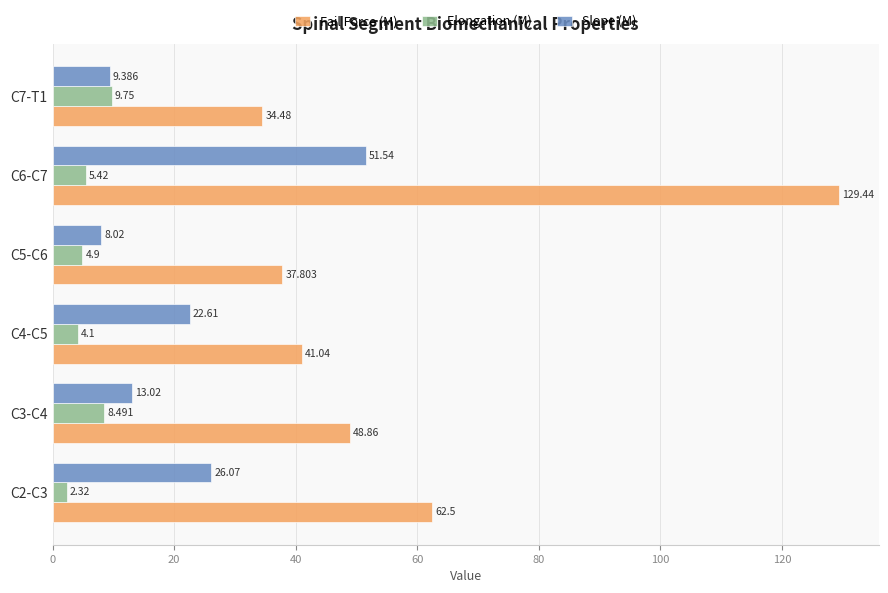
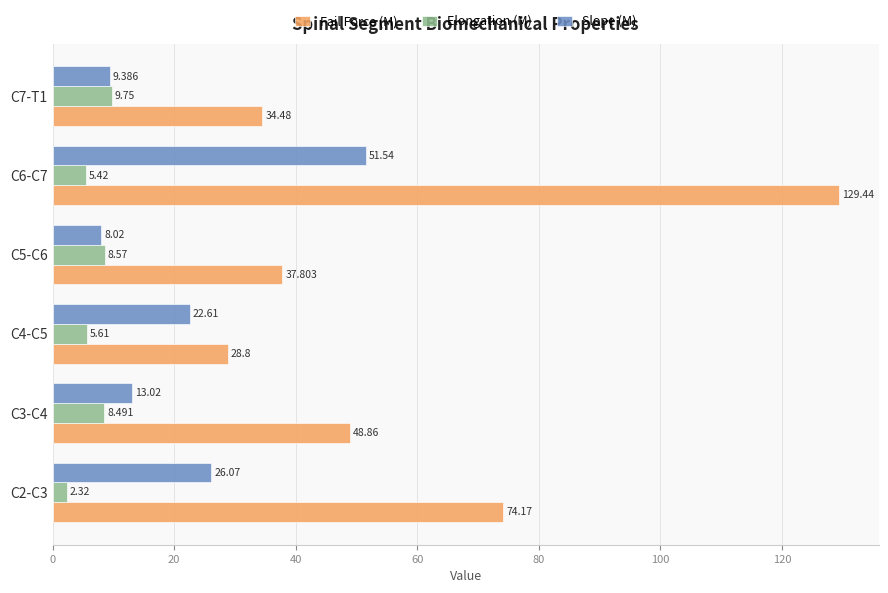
  {
    "Fail Force (M)": {
      "C7-T1": 34.48,
      "C6-C7": 129.44,
      "C5-C6": 37.803,
-     "C4-C5": 41.04,
+     "C4-C5": 28.8,
      "C3-C4": 48.86,
-     "C2-C3": 62.5
+     "C2-C3": 74.17
    },
    "Elongation (M)": {
      "C7-T1": 9.75,
      "C6-C7": 5.42,
-     "C5-C6": 4.9,
-     "C4-C5": 4.1,
+     "C5-C6": 8.57,
+     "C4-C5": 5.61,
      "C3-C4": 8.491,
      "C2-C3": 2.32
    },
    "Slope (M)": {
      "C7-T1": 9.386,
      "C6-C7": 51.54,
      "C5-C6": 8.02,
      "C4-C5": 22.61,
      "C3-C4": 13.02,
      "C2-C3": 26.07
    }
  }
